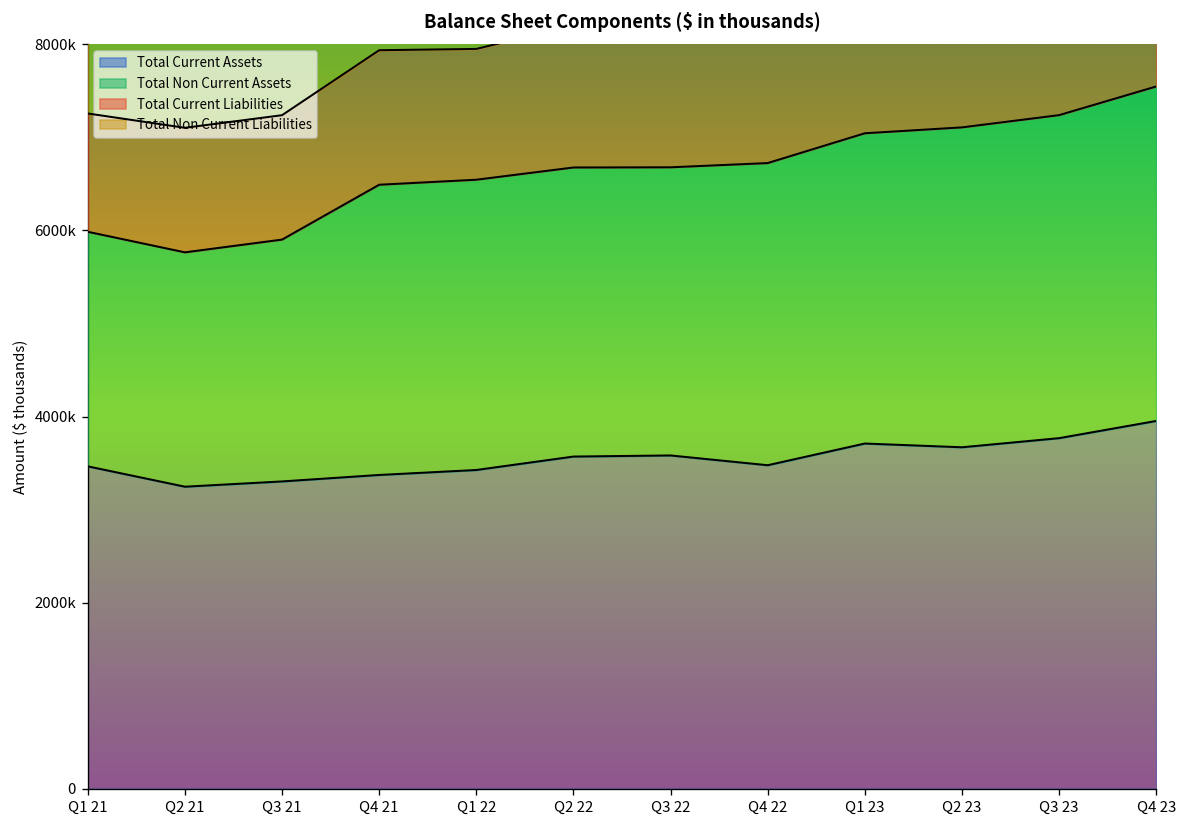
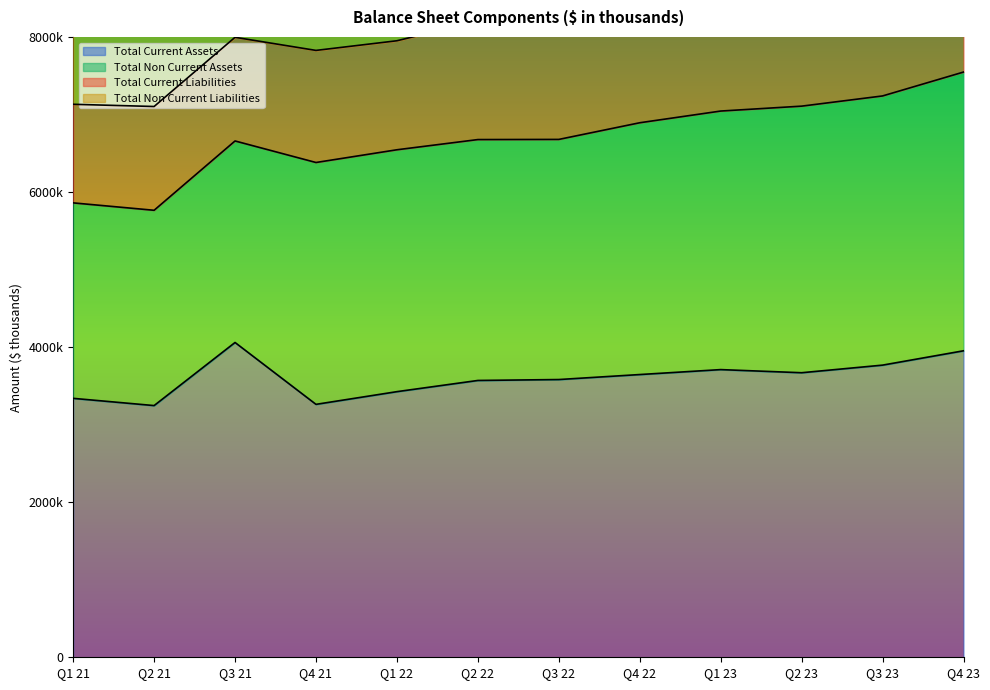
  {
    "Total Current Assets": {
-     "Q1 21": 3500000,
+     "Q1 21": 3300000,
      "Q2 21": 3200000,
-     "Q3 21": 3300000,
-     "Q4 21": 3400000,
+     "Q3 21": 4100000,
+     "Q4 21": 3300000,
      "Q1 22": 3400000,
      "Q2 22": 3600000,
      "Q3 22": 3600000,
-     "Q4 22": 3500000,
+     "Q4 22": 3600000,
      "Q1 23": 3700000,
      "Q2 23": 3700000,
      "Q3 23": 3800000,
      "Q4 23": 4000000
    },
    "Total Non Current Assets": {
      "Q1 21": 2500000,
      "Q2 21": 2500000,
      "Q3 21": 2600000,
      "Q4 21": 3100000,
      "Q1 22": 3100000,
      "Q2 22": 3100000,
      "Q3 22": 3100000,
      "Q4 22": 3200000,
      "Q1 23": 3300000,
      "Q2 23": 3400000,
      "Q3 23": 3500000,
      "Q4 23": 3600000
    },
    "Total Current Liabilities": {
      "Q1 21": 1300000,
      "Q4 21": 1400000,
      "Q1 22": 1400000
    }
  }
